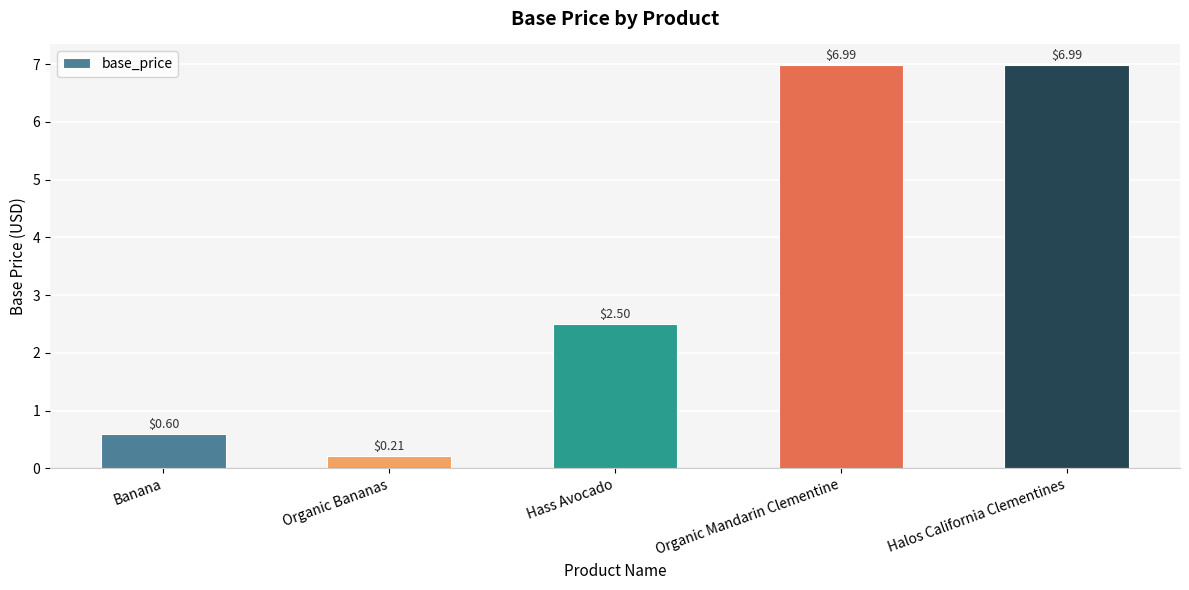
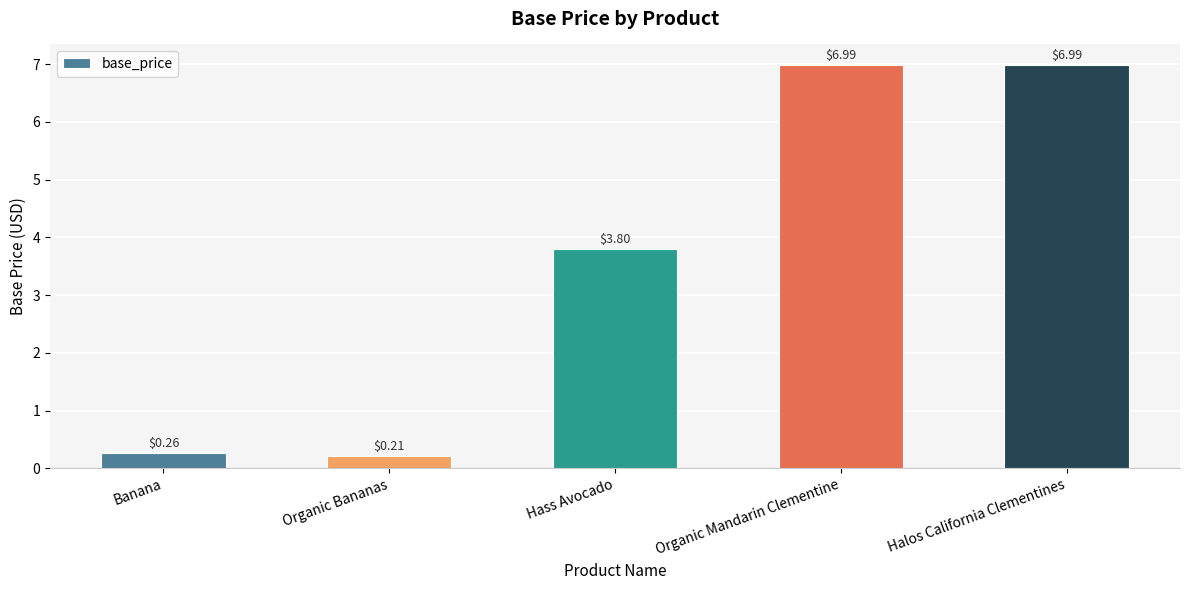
  {
-   "Banana": "$0.60",
+   "Banana": "$0.26",
    "Organic Bananas": "$0.21",
-   "Hass Avocado": "$2.50",
+   "Hass Avocado": "$3.80",
    "Organic Mandarin Clementine": "$6.99",
    "Halos California Clementines": "$6.99"
  }
